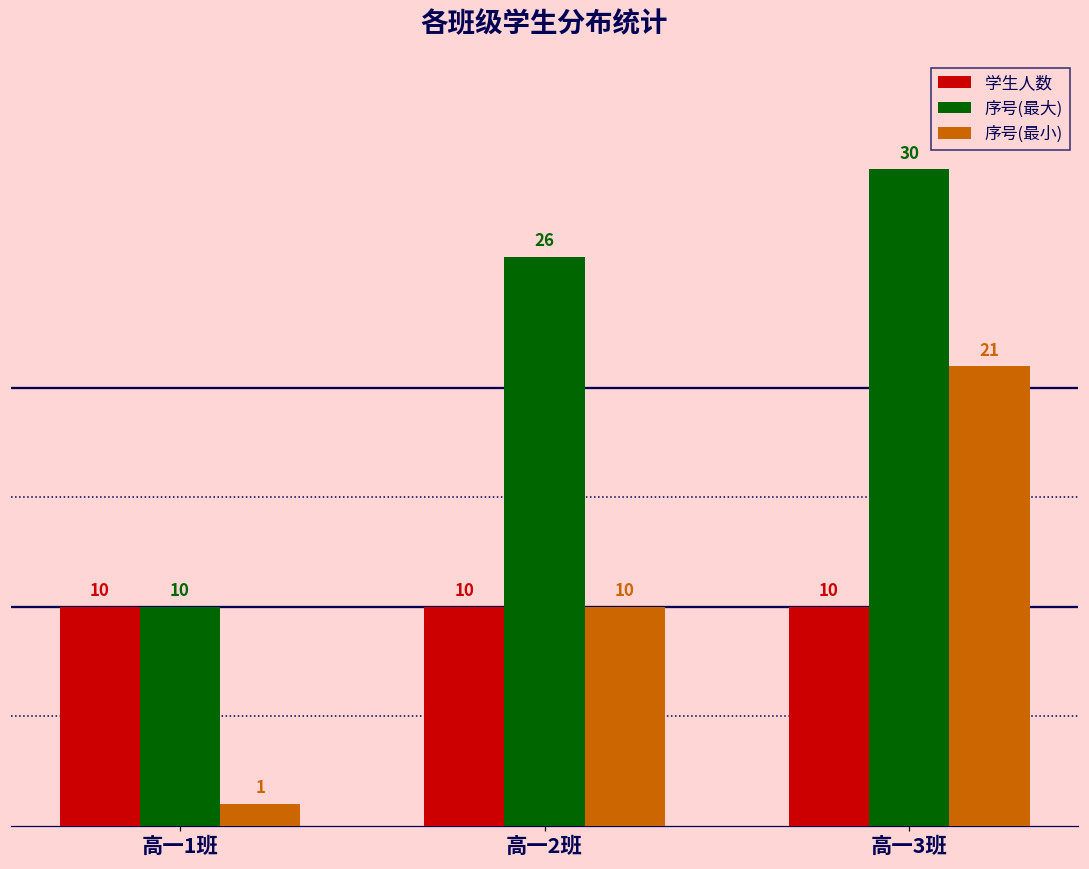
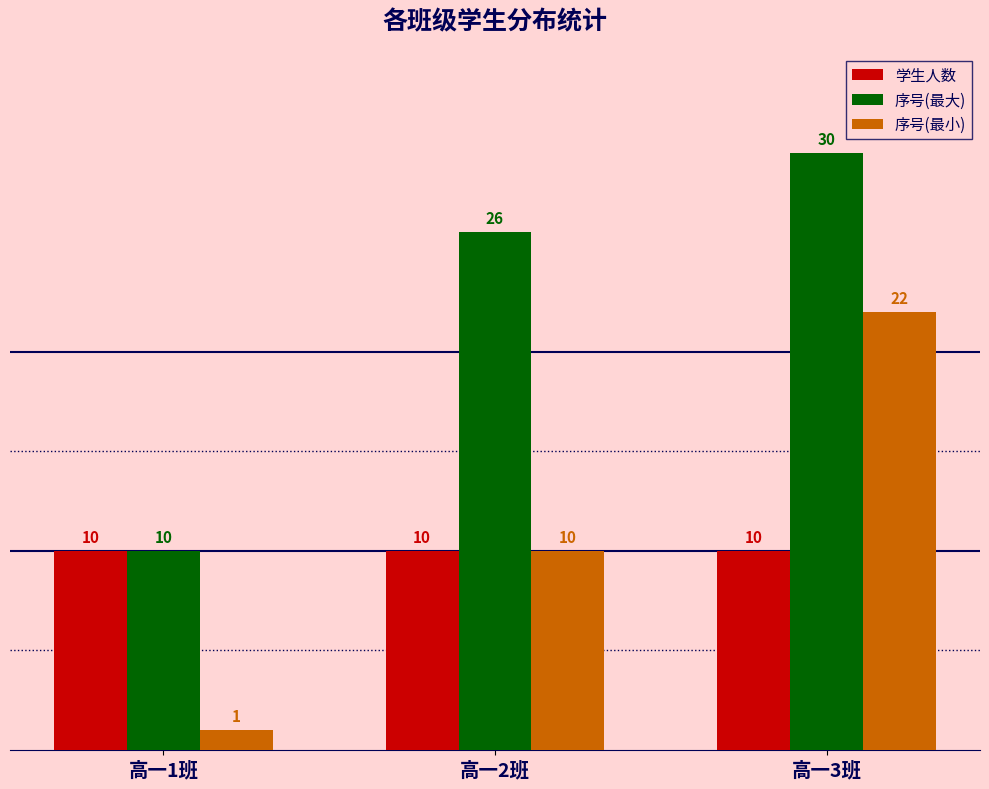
  {
    "学生人数": {
      "高一1班": 10,
      "高一2班": 10,
      "高一3班": 10
    },
    "序号(最大)": {
      "高一1班": 10,
      "高一2班": 26,
      "高一3班": 30
    },
    "序号(最小)": {
      "高一1班": 1,
      "高一2班": 10,
-     "高一3班": 21
+     "高一3班": 22
    }
  }
